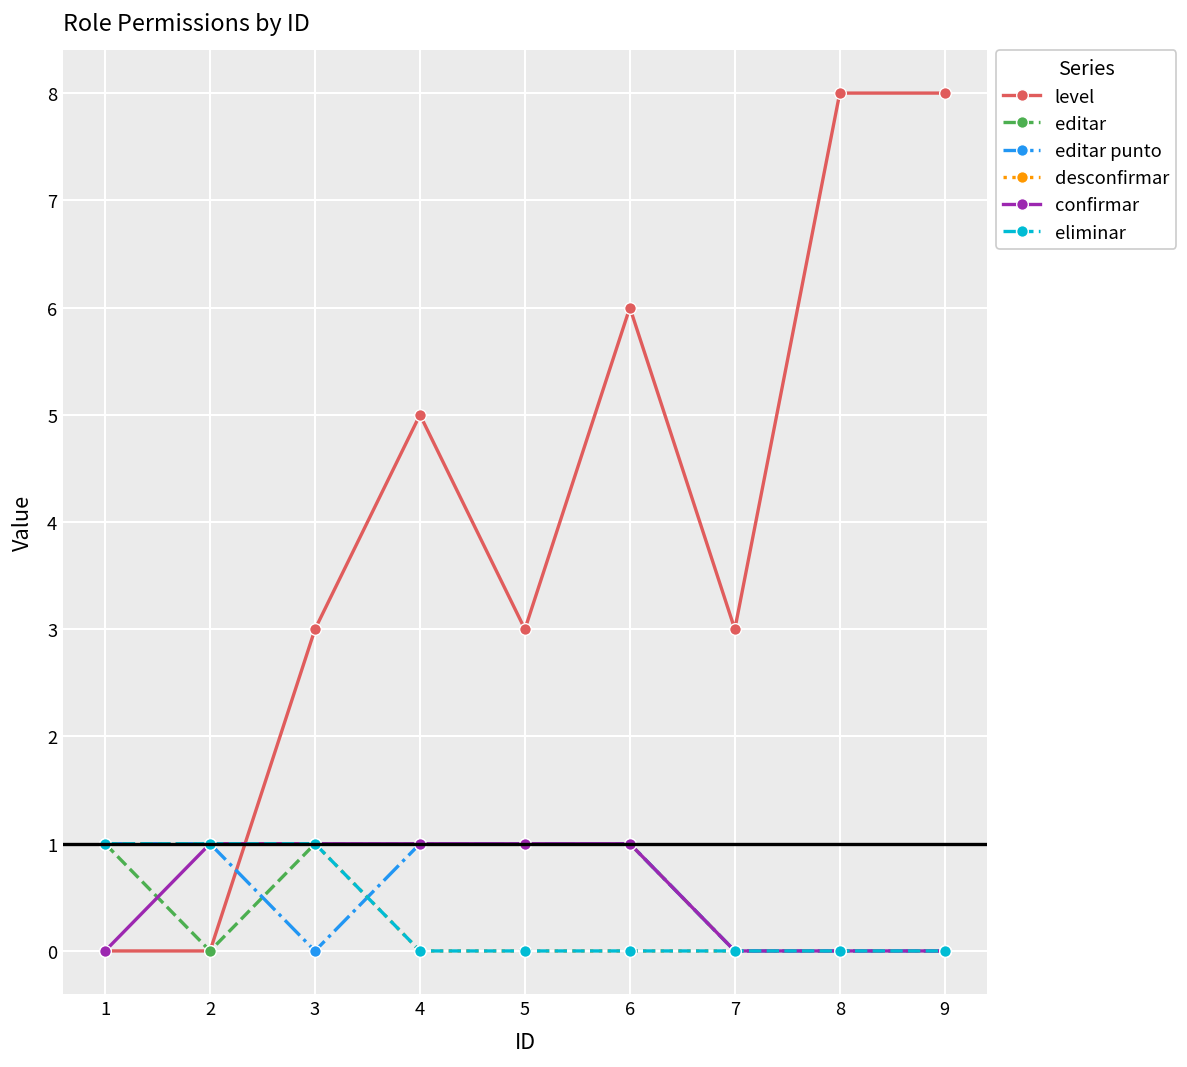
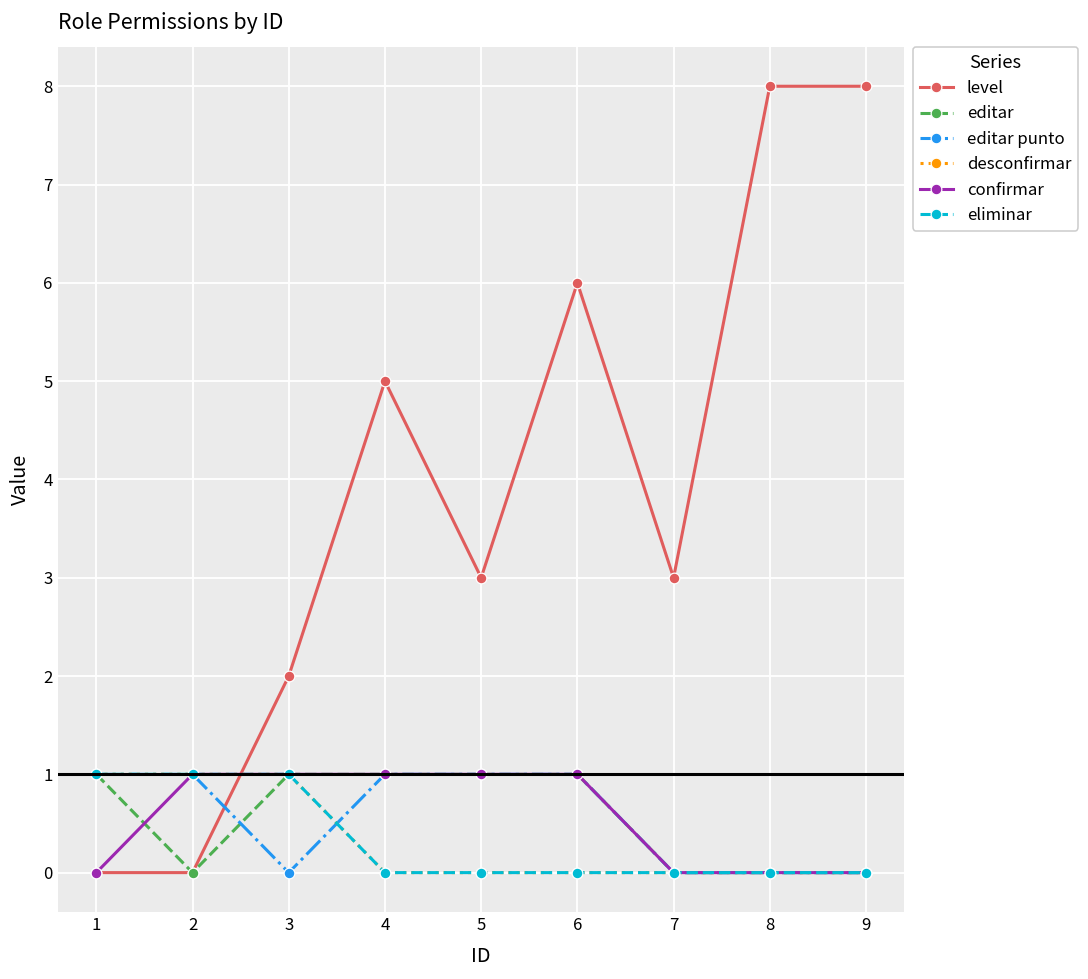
  {
    "level": {
-     "3": 3,
+     "3": 2,
      "4": 5,
      "5": 3,
      "6": 6,
      "7": 3,
      "8": 8,
      "9": 8
    }
  }
